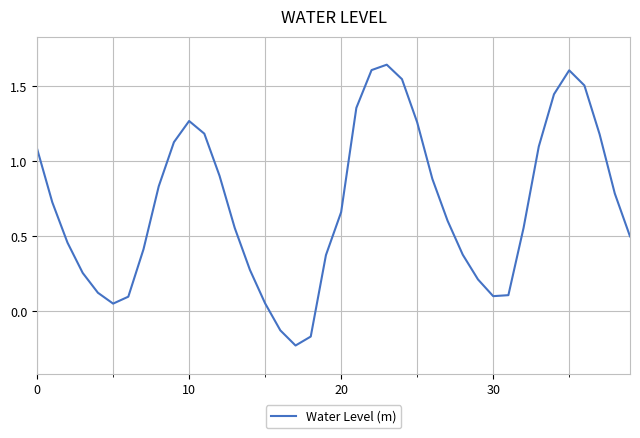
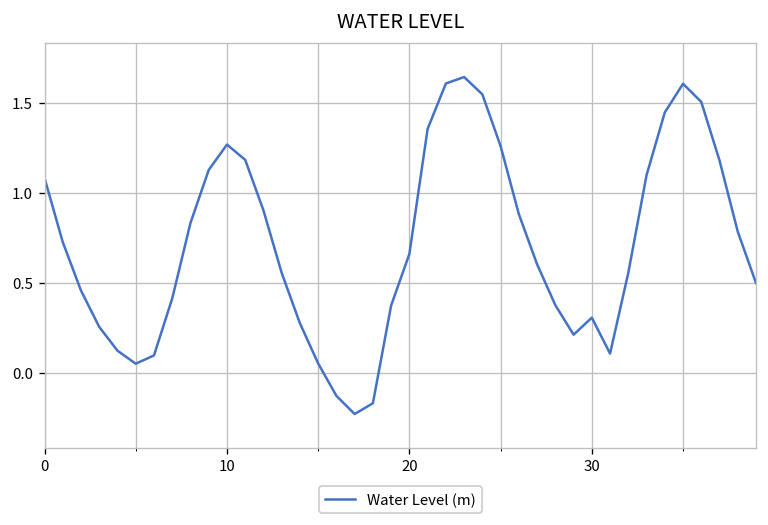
  {
    "0": 1.08,
    "10": 1.27,
    "20": 0.66,
-   "30": 0.10
+   "30": 0.31
  }
